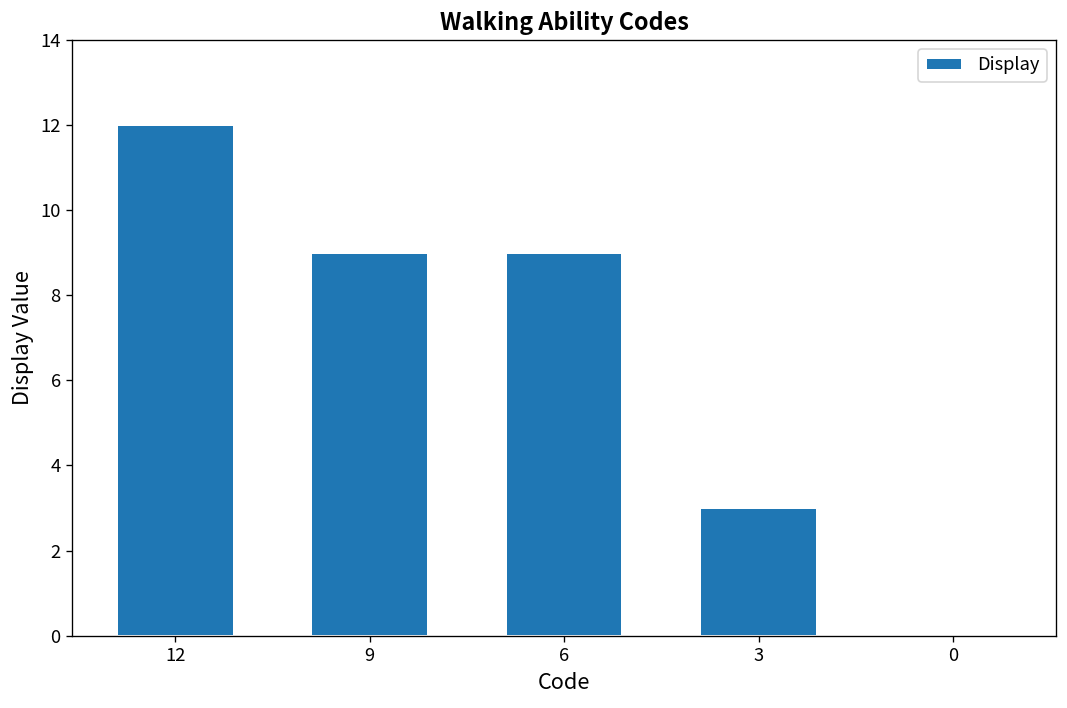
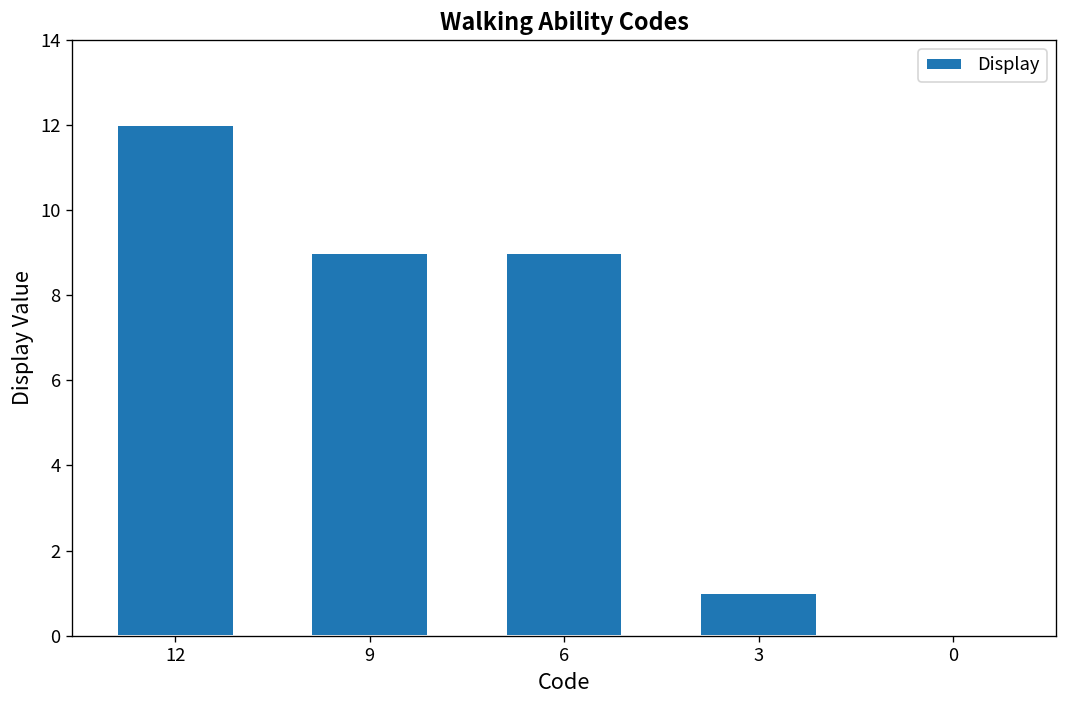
  {
    "12": 12,
    "9": 9,
    "6": 9,
-   "3": 3,
+   "3": 1,
    "0": 0
  }
